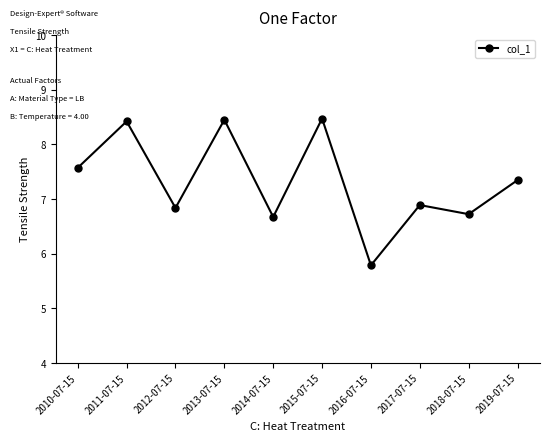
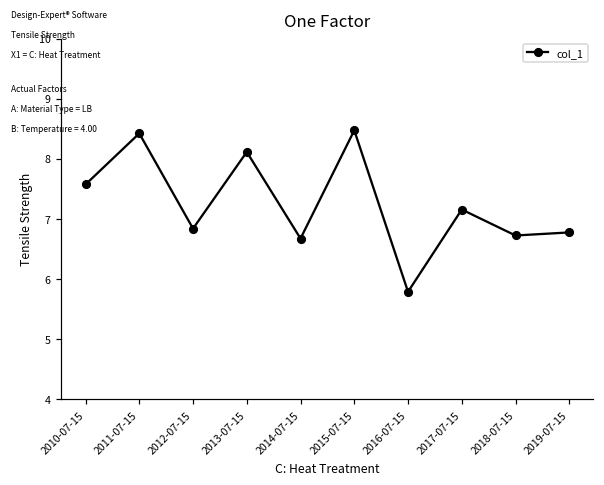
  {
    "2010-07-15": 7.6,
    "2011-07-15": 8.4,
    "2012-07-15": 6.8,
-   "2013-07-15": 8.5,
+   "2013-07-15": 8.1,
    "2014-07-15": 6.7,
    "2015-07-15": 8.5,
    "2016-07-15": 5.8,
-   "2017-07-15": 6.9,
+   "2017-07-15": 7.2,
    "2018-07-15": 6.7,
-   "2019-07-15": 7.3
+   "2019-07-15": 6.8
  }
